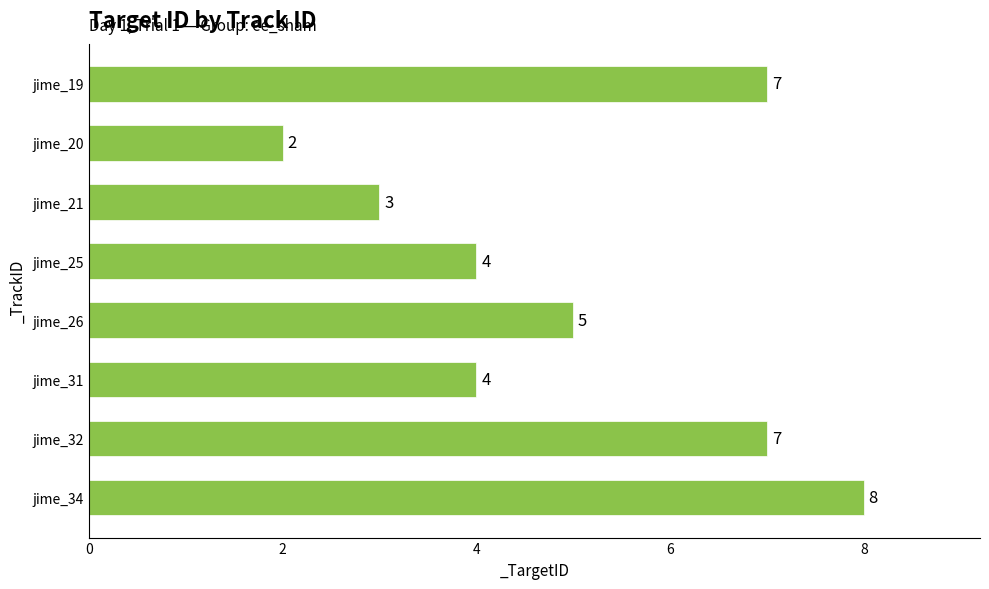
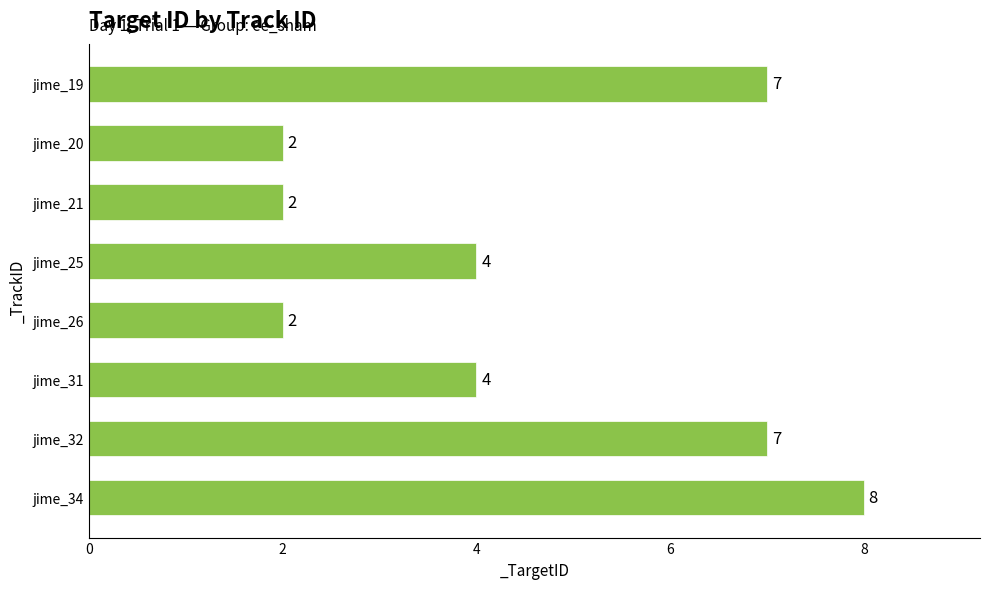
  {
    "jime_19": 7,
    "jime_20": 2,
-   "jime_21": 3,
+   "jime_21": 2,
    "jime_25": 4,
-   "jime_26": 5,
+   "jime_26": 2,
    "jime_31": 4,
    "jime_32": 7,
    "jime_34": 8
  }
